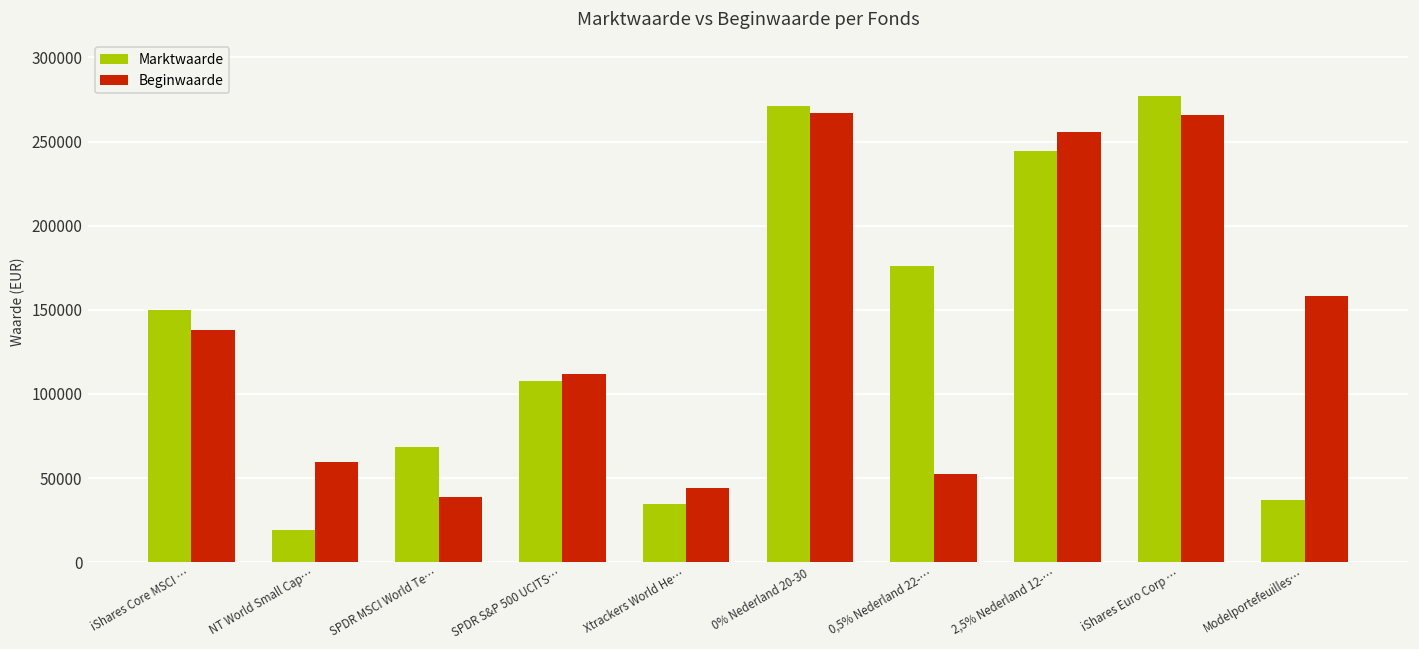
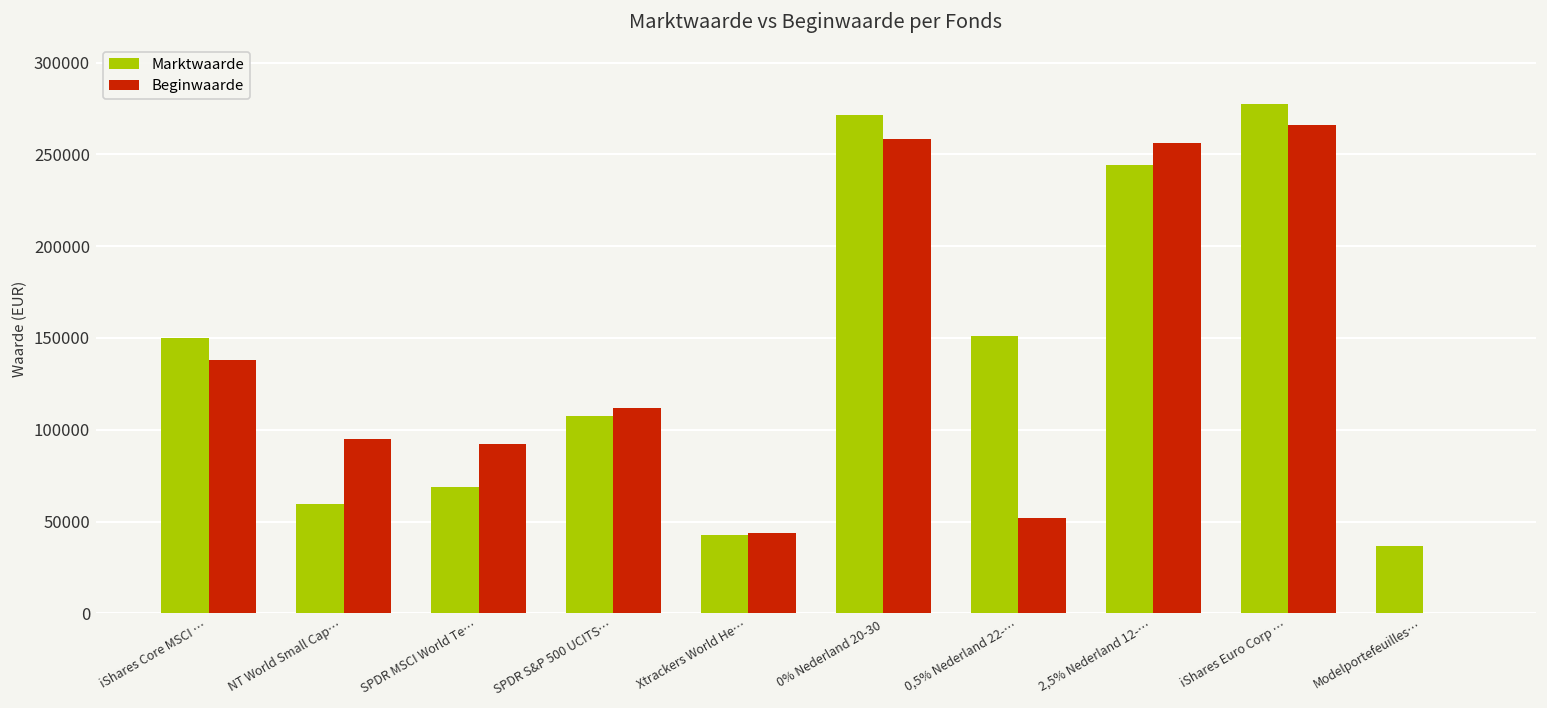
  {
    "Marktwaarde": {
      "iShares Core MSCI …": 150000,
-     "NT World Small Cap…": 19000,
+     "NT World Small Cap…": 60000,
      "SPDR MSCI World Te…": 69000,
      "SPDR S&P 500 UCITS…": 108000,
-     "Xtrackers World He…": 35000,
+     "Xtrackers World He…": 43000,
      "0% Nederland 20-30": 271000,
-     "0,5% Nederland 22-…": 176000,
+     "0,5% Nederland 22-…": 151000,
      "2,5% Nederland 12-…": 244000,
      "iShares Euro Corp …": 277000,
      "Modelportefeuilles…": 37000
    },
    "Beginwaarde": {
      "iShares Core MSCI …": 138000,
-     "NT World Small Cap…": 59000,
-     "SPDR MSCI World Te…": 39000,
+     "NT World Small Cap…": 95000,
+     "SPDR MSCI World Te…": 92000,
      "SPDR S&P 500 UCITS…": 112000,
      "Xtrackers World He…": 44000,
-     "0% Nederland 20-30": 267000,
+     "0% Nederland 20-30": 258000,
      "0,5% Nederland 22-…": 52000,
      "2,5% Nederland 12-…": 256000,
      "iShares Euro Corp …": 266000,
-     "Modelportefeuilles…": 158000
+     "Modelportefeuilles…": 0
    }
  }
